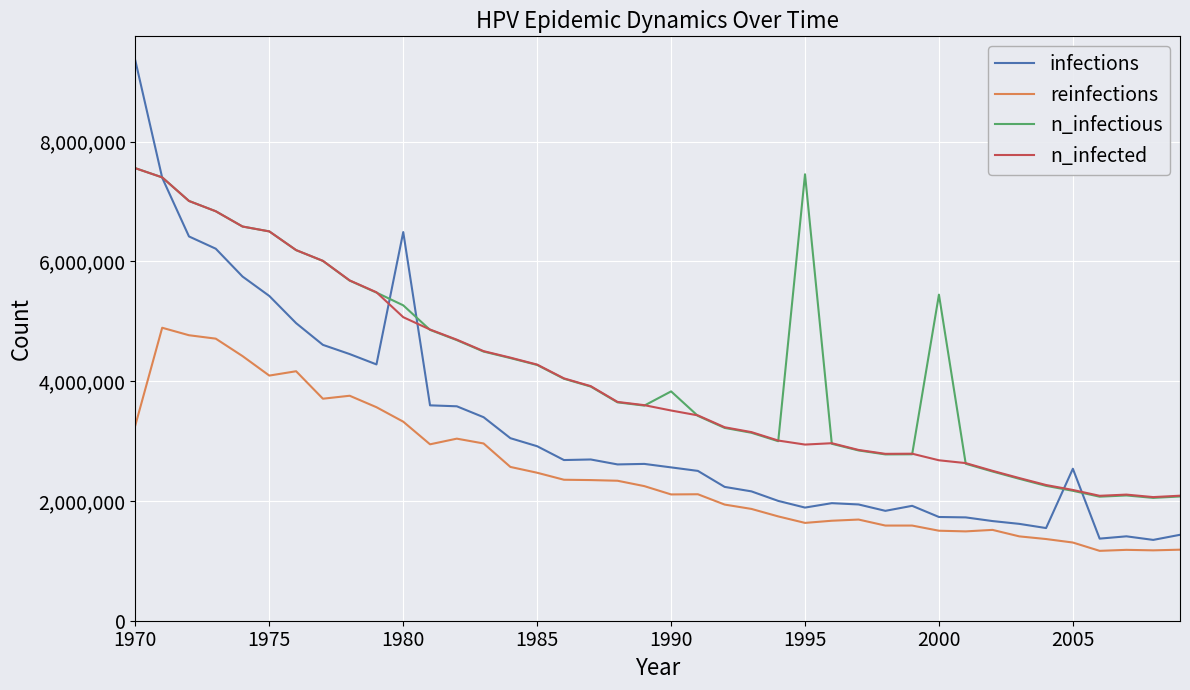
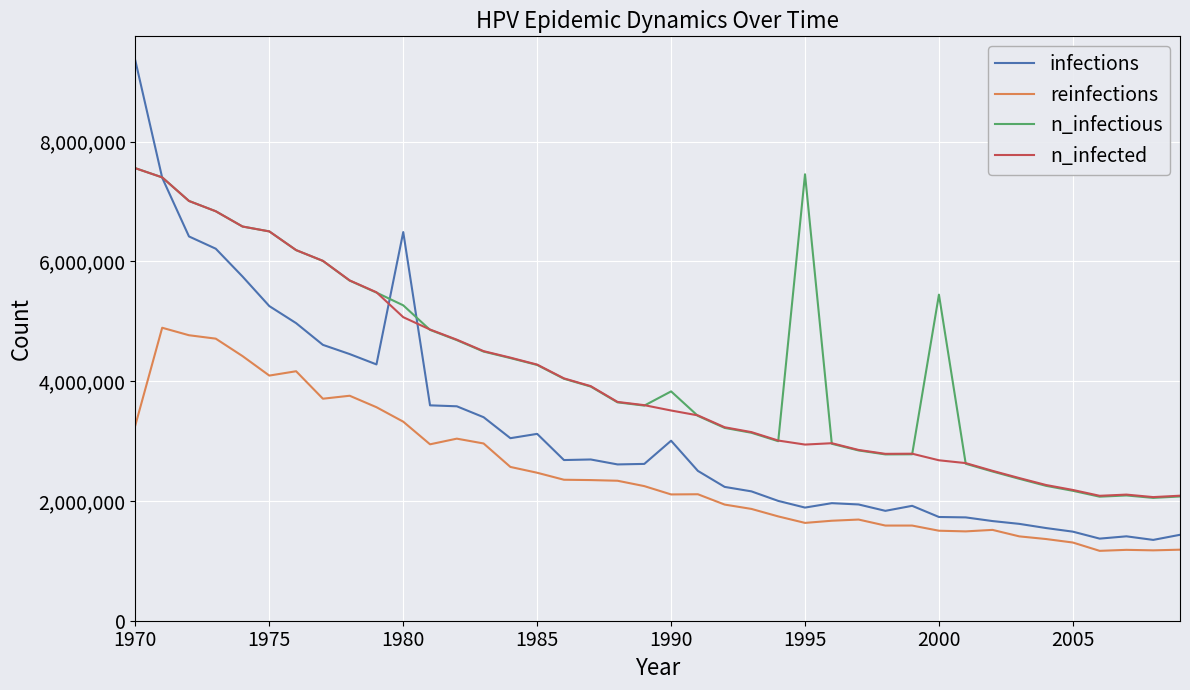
  {
    "infections": {
      "1970": "9,300,000",
-     "1975": "5,400,000",
+     "1975": "5,300,000",
      "1980": "6,500,000",
-     "1985": "2,900,000",
-     "1990": "2,600,000",
+     "1985": "3,100,000",
+     "1990": "3,000,000",
      "1995": "1,900,000",
      "2000": "1,700,000",
-     "2005": "2,500,000"
+     "2005": "1,500,000"
    },
    "n_infectious": {
      "1980": "5,300,000",
      "1990": "3,800,000",
      "1995": "7,500,000",
      "2000": "5,400,000"
    }
  }
